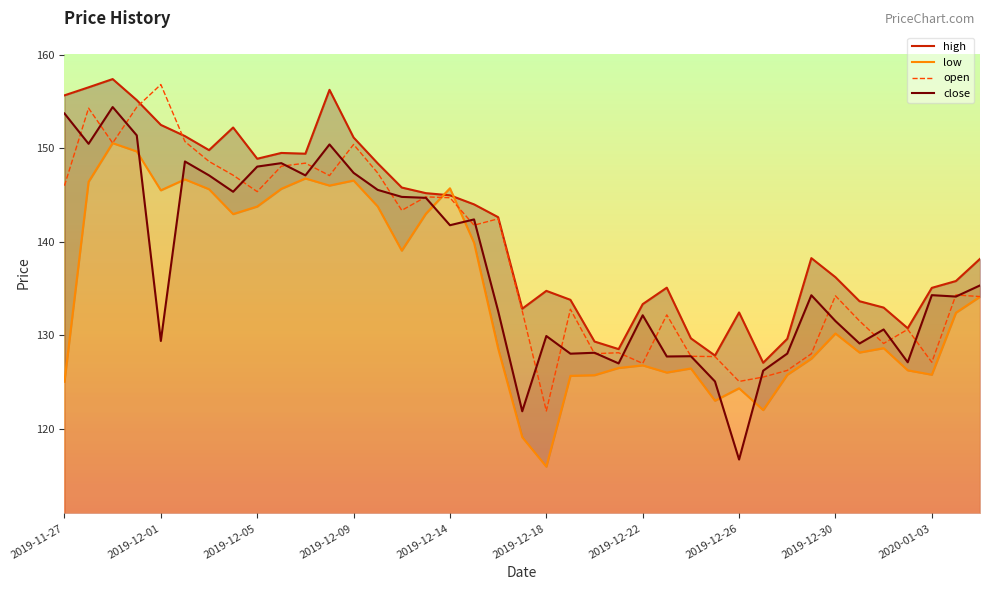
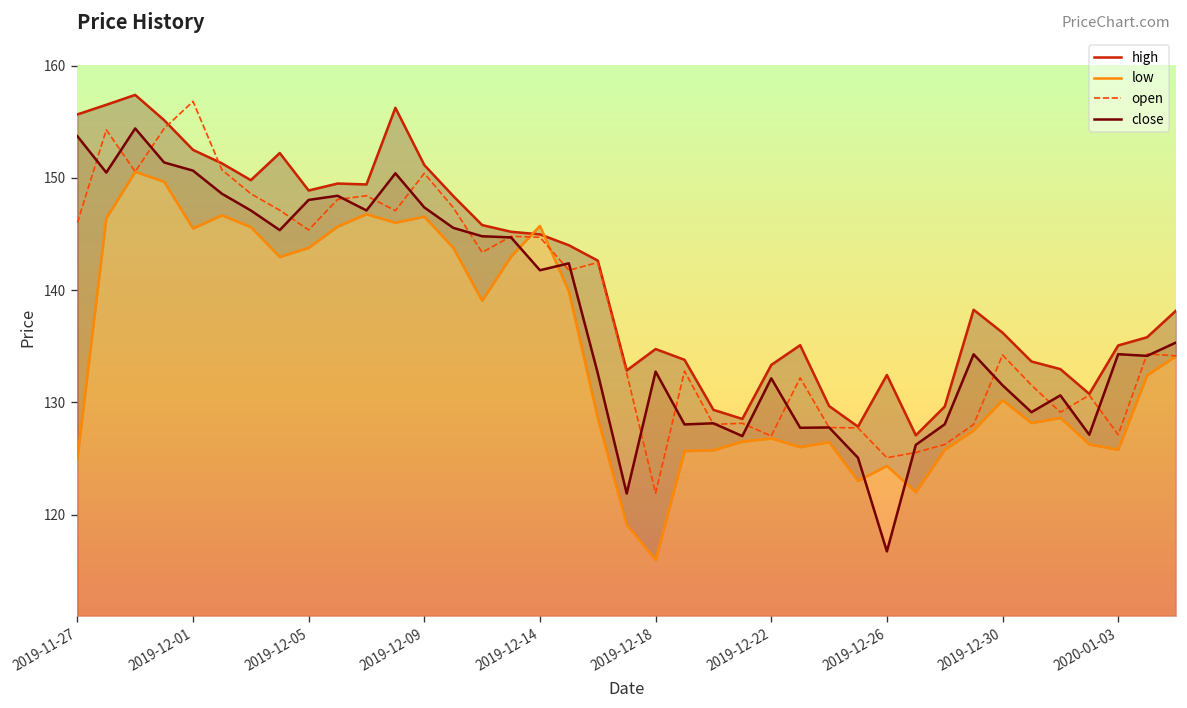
  {
    "low": {
      "2019-11-27": 125,
      "2019-12-01": 146,
      "2019-12-05": 144,
      "2019-12-09": 147,
      "2019-12-18": 116,
      "2019-12-26": 124,
      "2019-12-30": 130,
      "2020-01-03": 126
    },
    "open": {
      "2019-11-27": 146,
      "2019-12-01": 157,
      "2019-12-05": 145,
      "2019-12-09": 150,
      "2019-12-18": 122,
      "2019-12-26": 125,
      "2019-12-30": 134,
      "2020-01-03": 127
    },
    "close": {
      "2019-11-27": 154,
-     "2019-12-01": 129,
+     "2019-12-01": 151,
      "2019-12-05": 148,
      "2019-12-09": 147,
      "2019-12-14": 142,
-     "2019-12-18": 130,
+     "2019-12-18": 133,
      "2019-12-22": 132,
      "2019-12-26": 117,
      "2019-12-30": 132,
      "2020-01-03": 134
    }
  }
